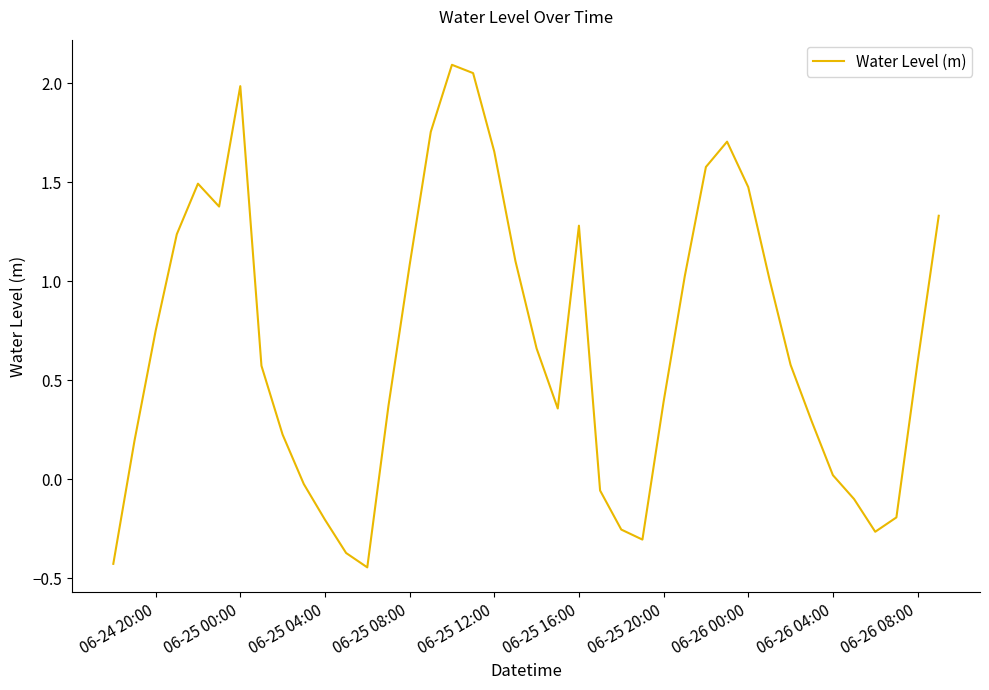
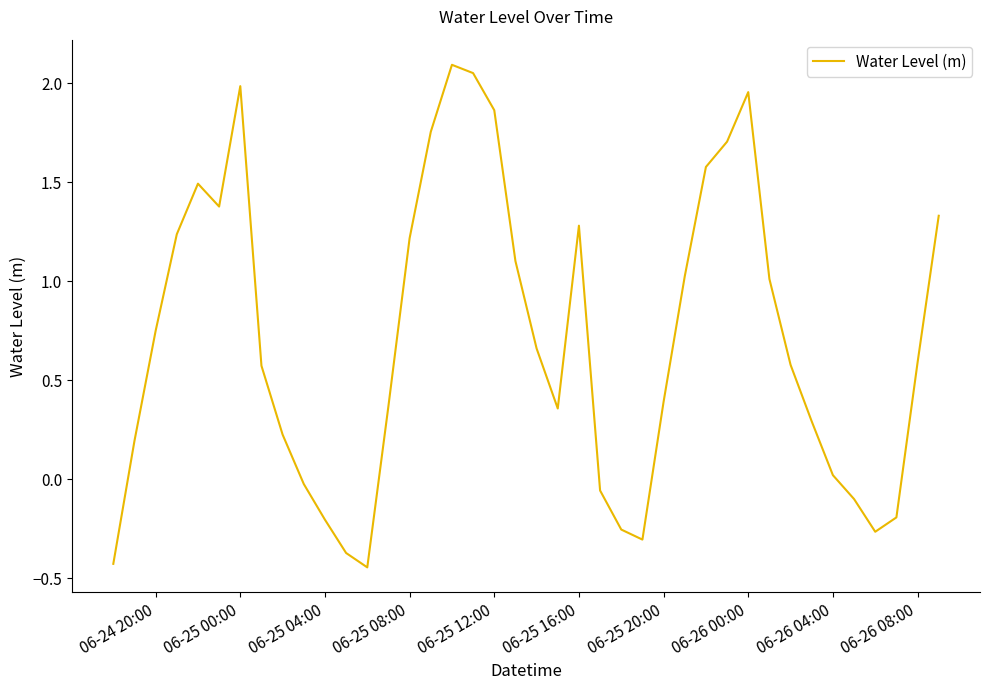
  {
    "06-24 20:00": 0.75,
    "06-25 00:00": 1.99,
    "06-25 04:00": -0.20,
-   "06-25 08:00": 1.08,
-   "06-25 12:00": 1.66,
+   "06-25 08:00": 1.22,
+   "06-25 12:00": 1.87,
    "06-25 16:00": 1.28,
    "06-25 20:00": 0.39,
-   "06-26 00:00": 1.48,
+   "06-26 00:00": 1.96,
    "06-26 04:00": 0.02,
    "06-26 08:00": 0.59
  }
